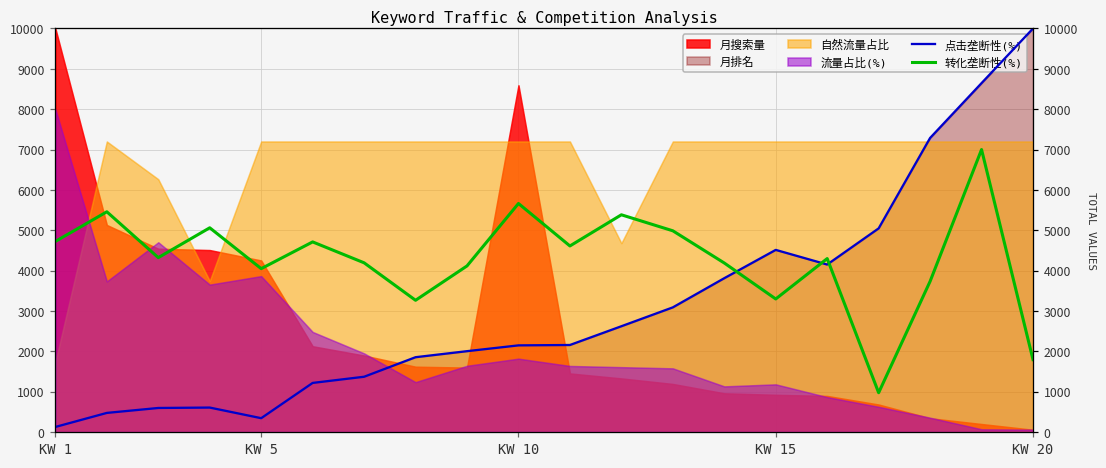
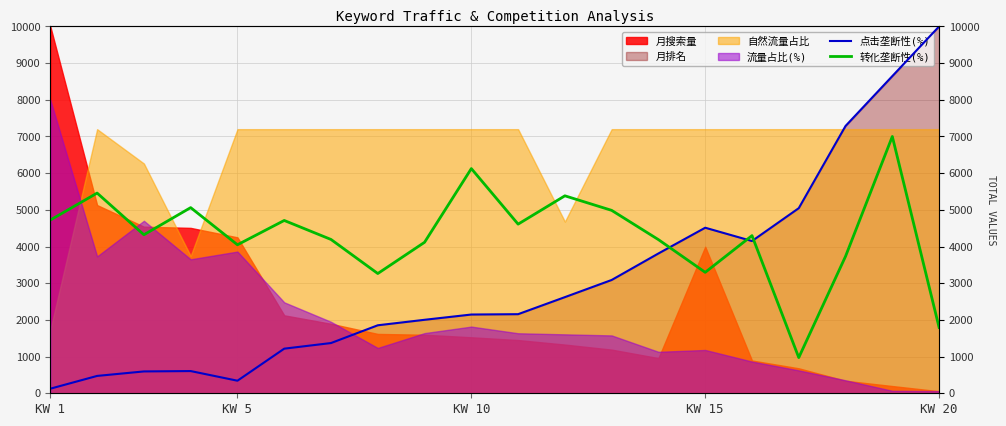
  {
    "月排名": {
      "KW 1": 100,
      "KW 5": 300,
      "KW 10": 2100,
      "KW 15": 4500,
      "KW 20": 10000
    },
    "月搜索量": {
      "KW 1": 10000,
      "KW 5": 4300,
-     "KW 10": 8600,
-     "KW 15": 900
+     "KW 10": 1500,
+     "KW 15": 4000
    },
    "转化垄断性(%)": {
      "KW 1": 4700,
      "KW 5": 4000,
-     "KW 10": 5700,
+     "KW 10": 6100,
      "KW 15": 3300,
      "KW 20": 1800
    },
    "自然流量占比": {
      "KW 1": 1700,
      "KW 5": 7200,
      "KW 10": 7200,
      "KW 15": 7200,
      "KW 20": 7200
    },
    "流量占比(%)": {
      "KW 1": 8000,
      "KW 5": 3900,
      "KW 10": 1800,
      "KW 15": 1200
    }
  }
